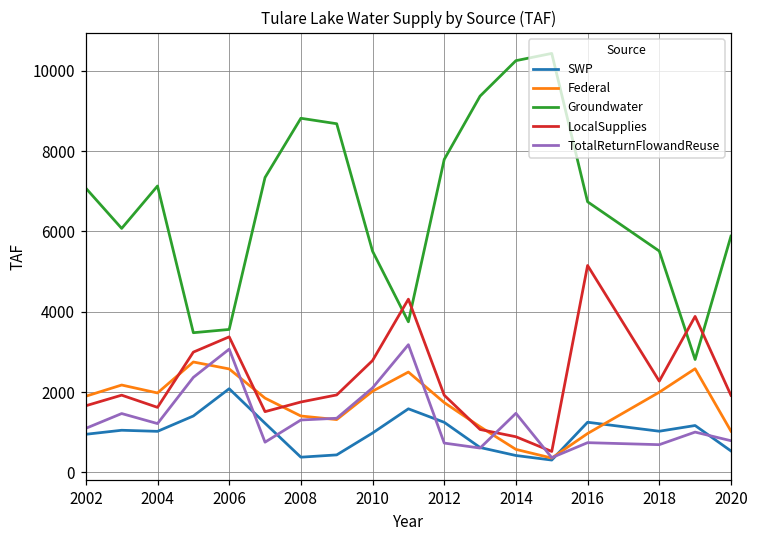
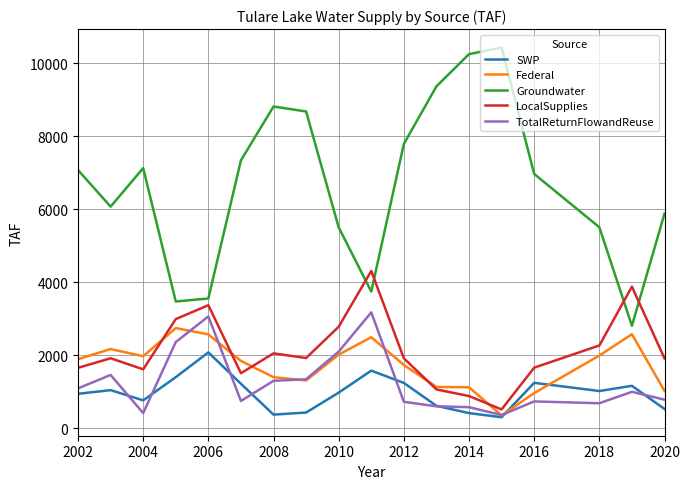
  {
    "SWP": {
      "2002": 900,
-     "2004": 1000,
+     "2004": 800,
      "2006": 2100,
      "2008": 400,
      "2010": 1000,
      "2012": 1200,
      "2014": 400,
      "2016": 1200,
      "2018": 1000,
      "2020": 500
    },
    "Federal": {
      "2002": 1900,
      "2004": 2000,
      "2006": 2600,
      "2008": 1400,
      "2010": 2000,
      "2012": 1700,
-     "2014": 600,
+     "2014": 1100,
      "2016": 1000,
      "2018": 2000,
      "2020": 1000
    },
    "Groundwater": {
      "2002": 7100,
      "2004": 7100,
      "2006": 3600,
      "2008": 8800,
      "2010": 5500,
      "2012": 7800,
      "2014": 10300,
-     "2016": 6700,
+     "2016": 7000,
      "2018": 5500,
      "2020": 5900
    },
    "LocalSupplies": {
      "2002": 1700,
      "2004": 1600,
      "2006": 3400,
-     "2008": 1800,
+     "2008": 2100,
      "2010": 2800,
      "2012": 1900,
      "2014": 900,
-     "2016": 5200,
+     "2016": 1700,
      "2018": 2300,
      "2020": 1900
    },
    "TotalReturnFlowandReuse": {
      "2002": 1100,
-     "2004": 1200,
+     "2004": 400,
      "2006": 3100,
      "2008": 1300,
      "2010": 2100,
      "2012": 700,
-     "2014": 1500,
+     "2014": 600,
      "2016": 700,
      "2018": 700,
      "2020": 800
    }
  }
